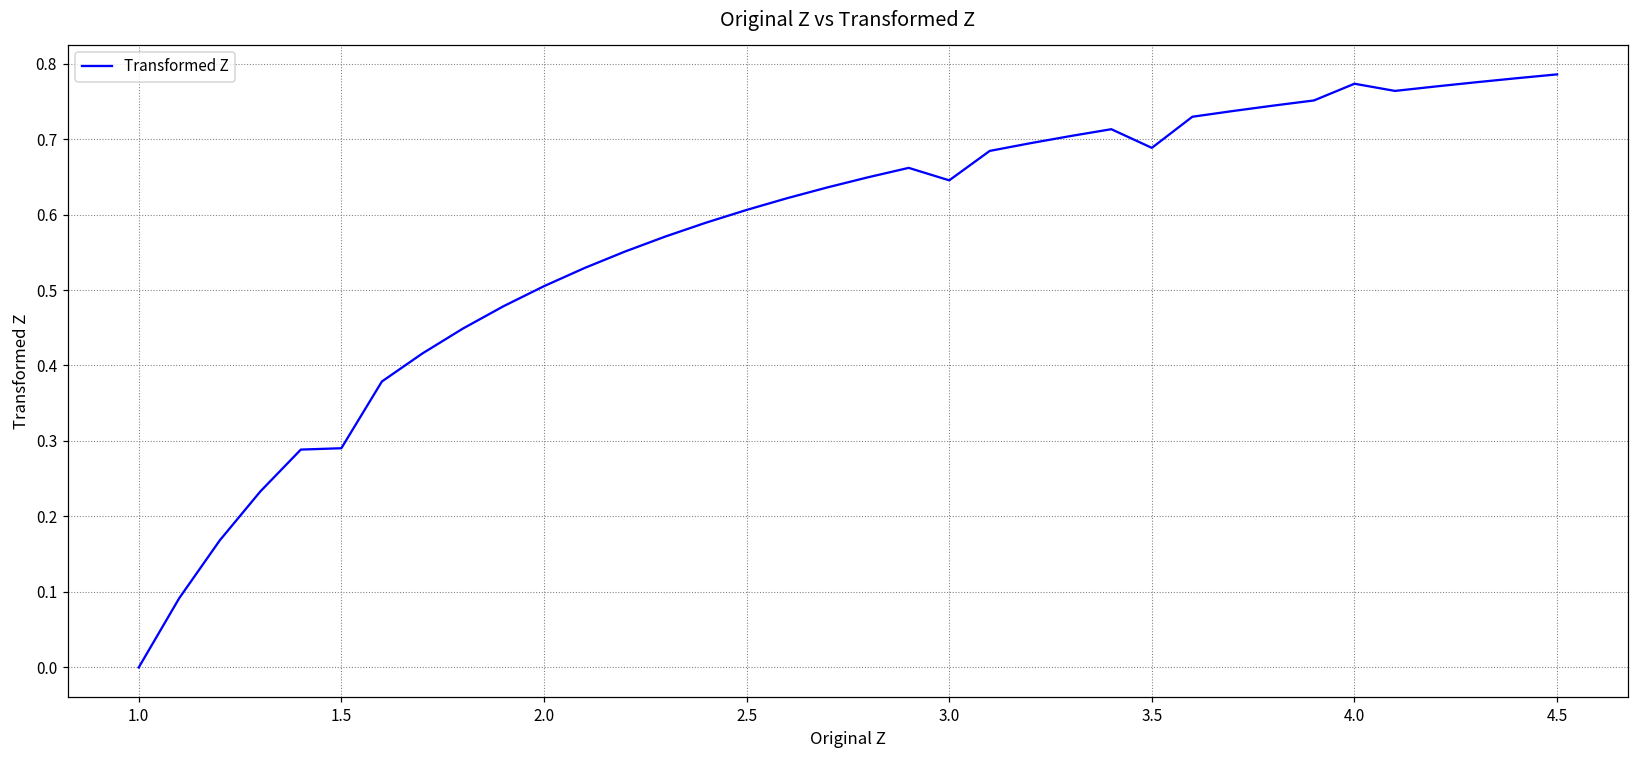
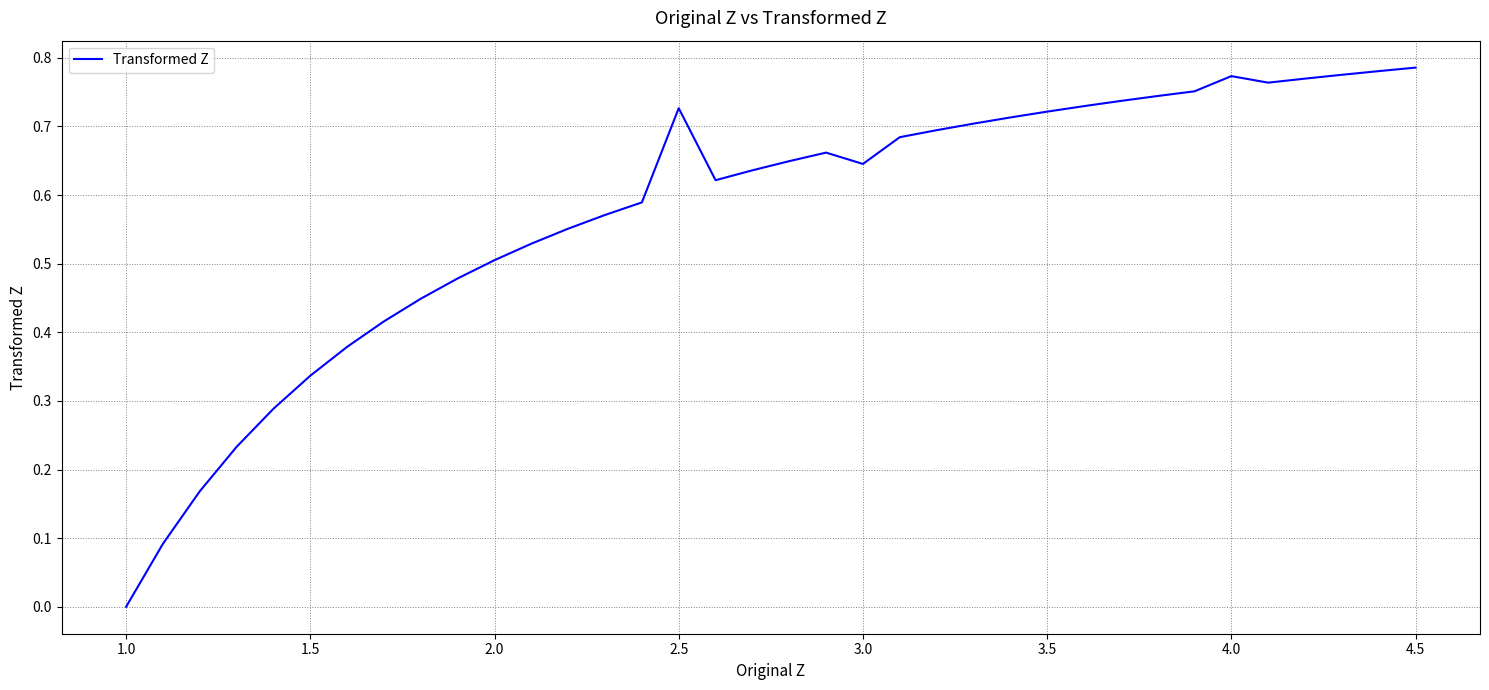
  {
    "1.0": 0.00,
-   "1.5": 0.29,
+   "1.5": 0.34,
    "2.0": 0.51,
-   "2.5": 0.61,
+   "2.5": 0.73,
    "3.0": 0.65,
-   "3.5": 0.69,
+   "3.5": 0.72,
    "4.0": 0.77,
    "4.5": 0.79
  }
